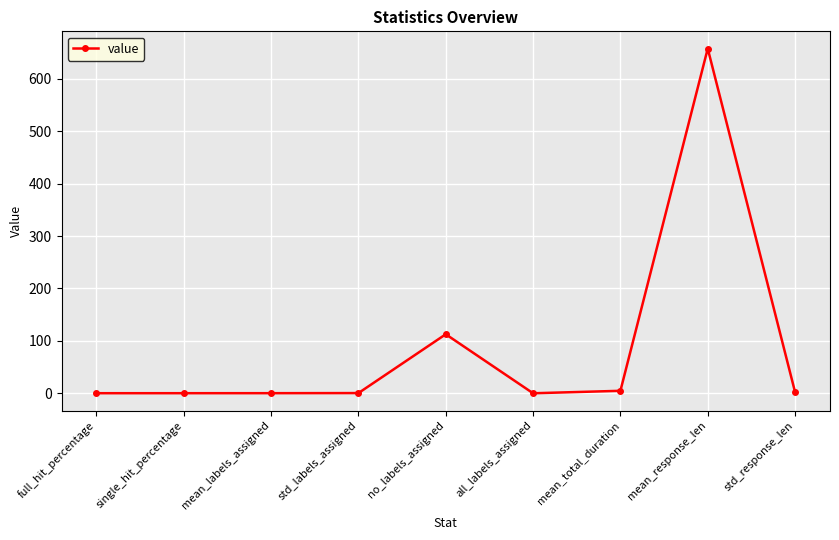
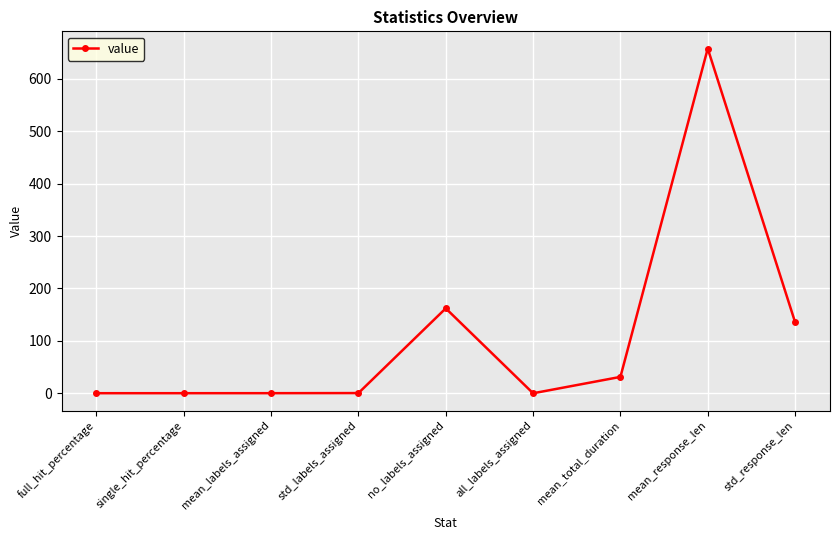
  {
    "full_hit_percentage": 0,
    "single_hit_percentage": 0,
    "mean_labels_assigned": 0,
    "std_labels_assigned": 0,
-   "no_labels_assigned": 110,
+   "no_labels_assigned": 160,
    "all_labels_assigned": 0,
-   "mean_total_duration": 0,
+   "mean_total_duration": 30,
    "mean_response_len": 660,
-   "std_response_len": 0
+   "std_response_len": 140
  }
